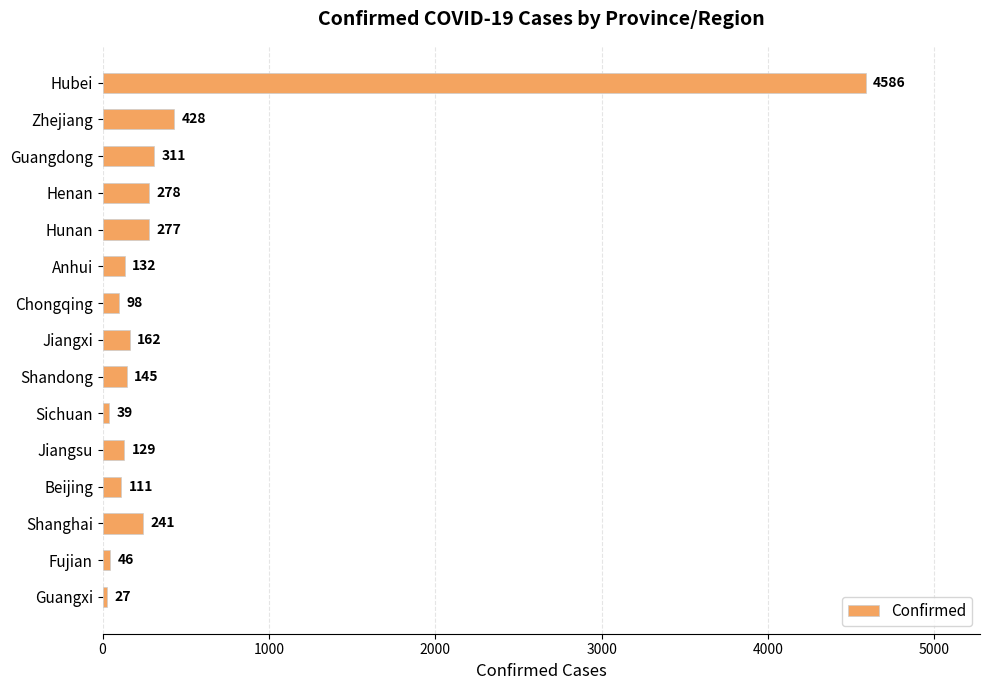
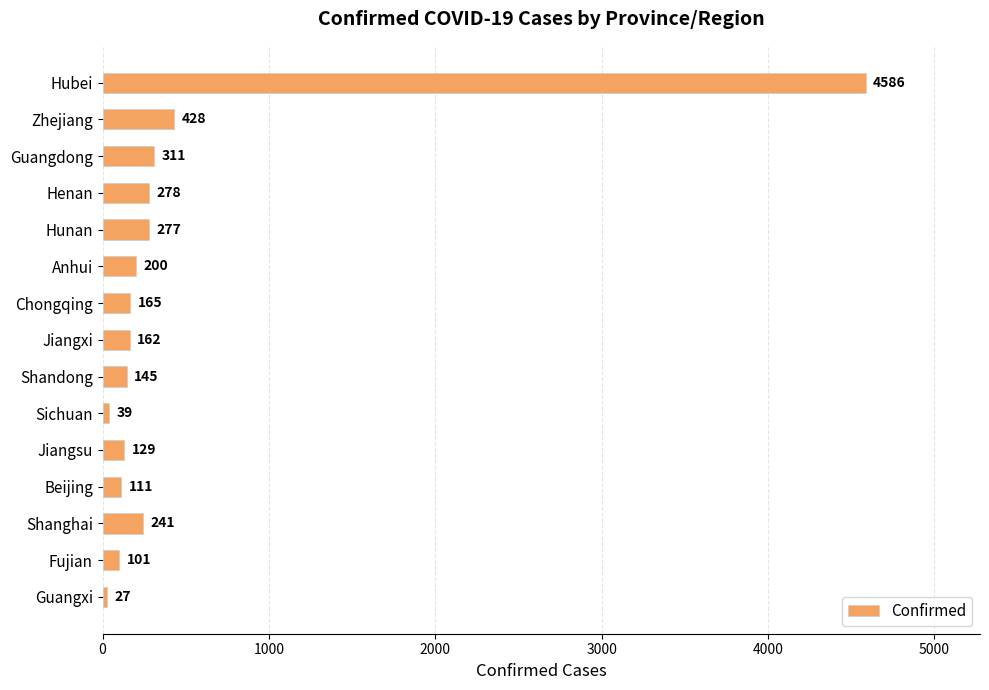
  {
    "Hubei": 4586,
    "Zhejiang": 428,
    "Guangdong": 311,
    "Henan": 278,
    "Hunan": 277,
-   "Anhui": 132,
-   "Chongqing": 98,
+   "Anhui": 200,
+   "Chongqing": 165,
    "Jiangxi": 162,
    "Shandong": 145,
    "Sichuan": 39,
    "Jiangsu": 129,
    "Beijing": 111,
    "Shanghai": 241,
-   "Fujian": 46,
+   "Fujian": 101,
    "Guangxi": 27
  }
